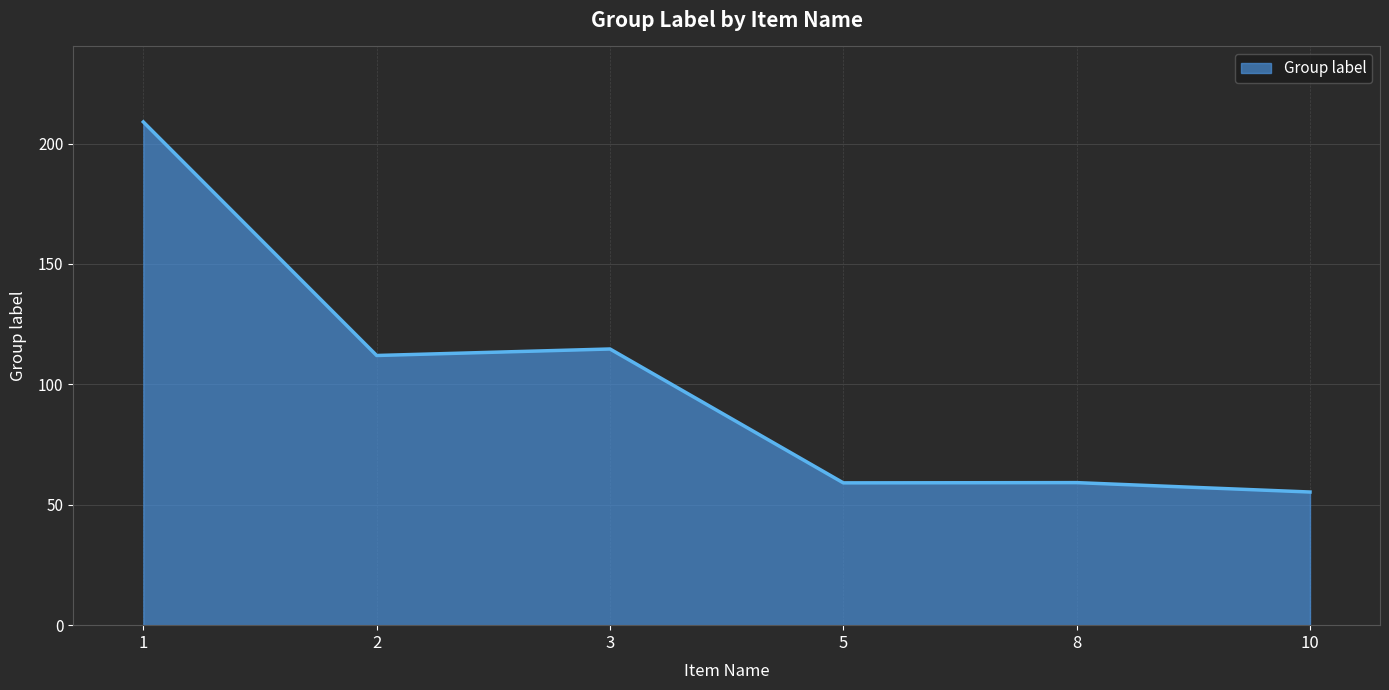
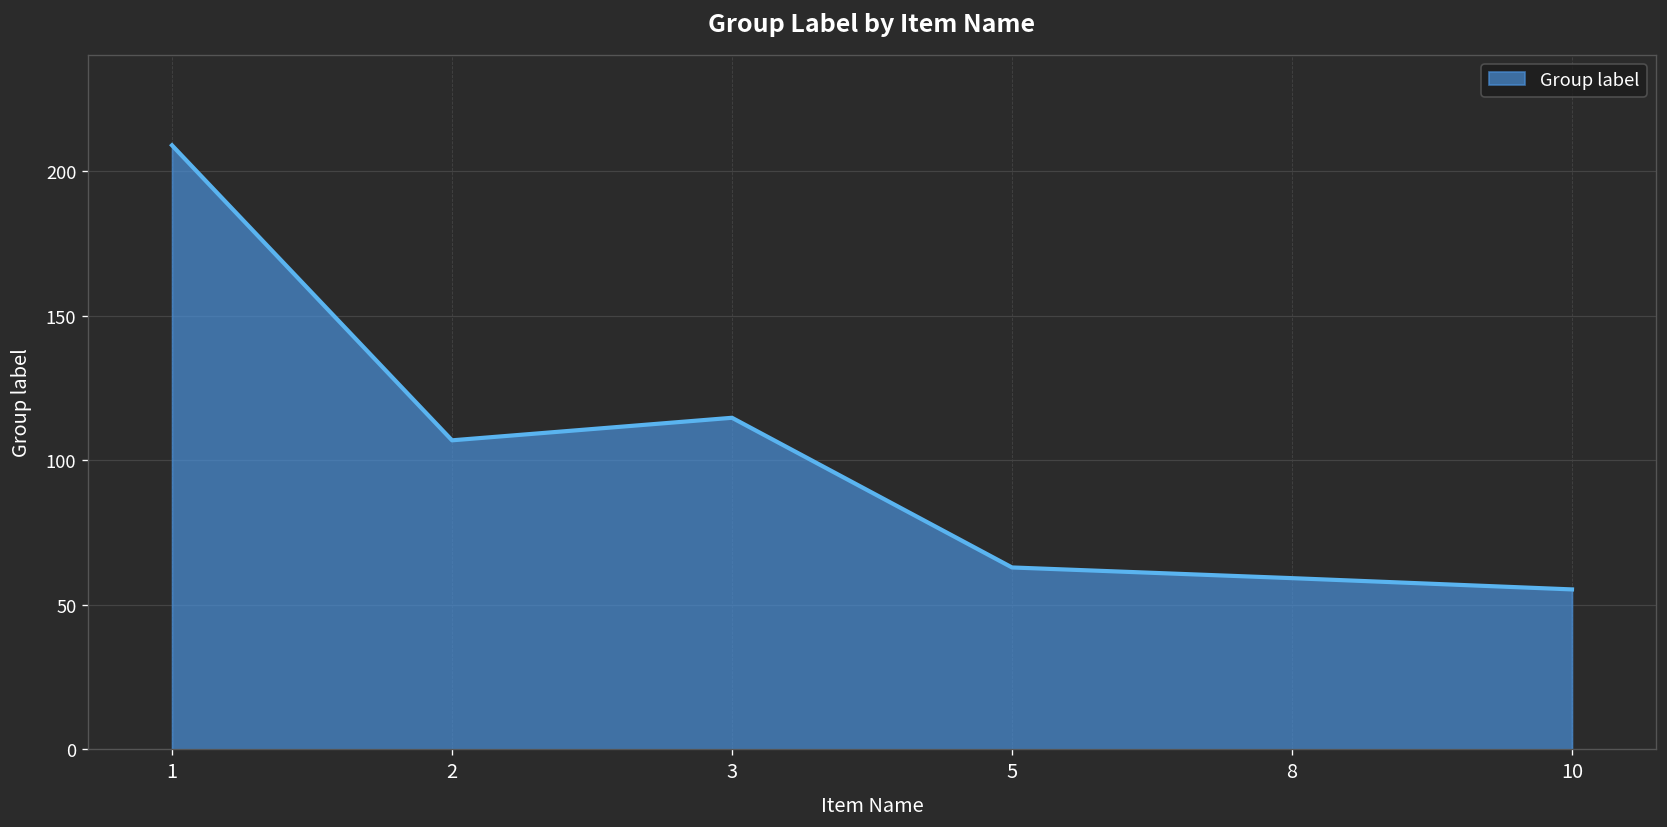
  {
    "1": 209,
-   "2": 112,
+   "2": 107,
    "3": 115,
-   "5": 59,
+   "5": 63,
    "8": 59,
    "10": 55
  }
